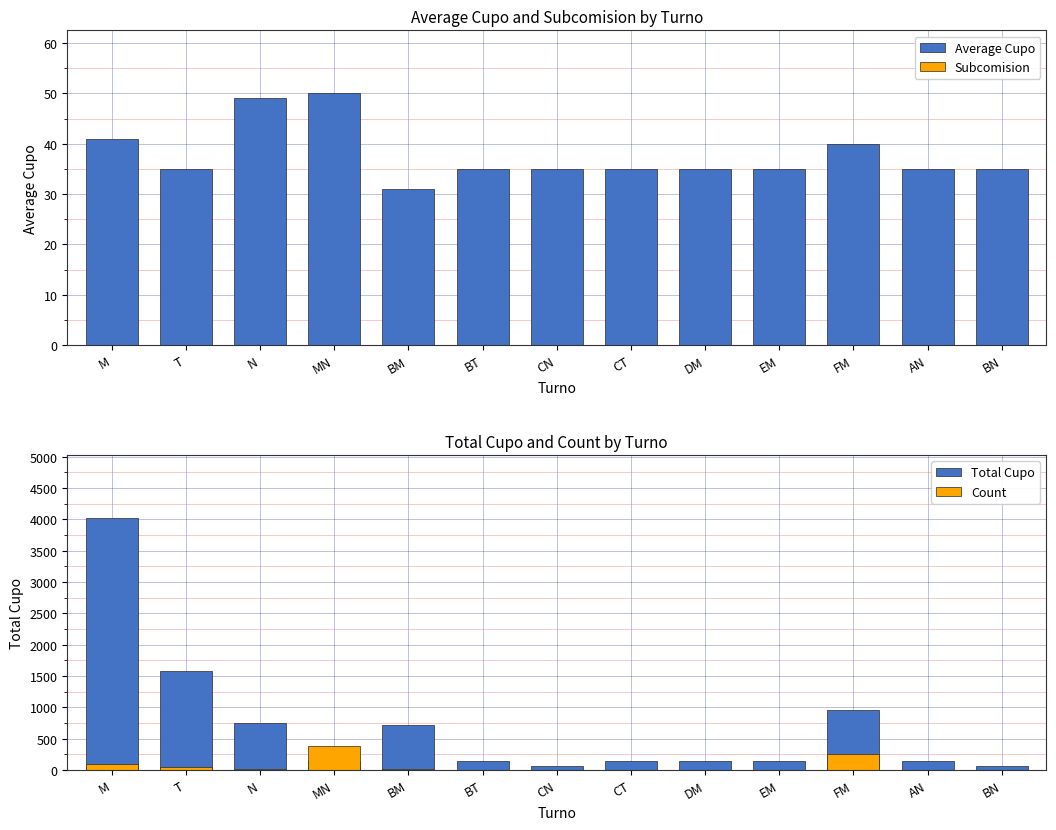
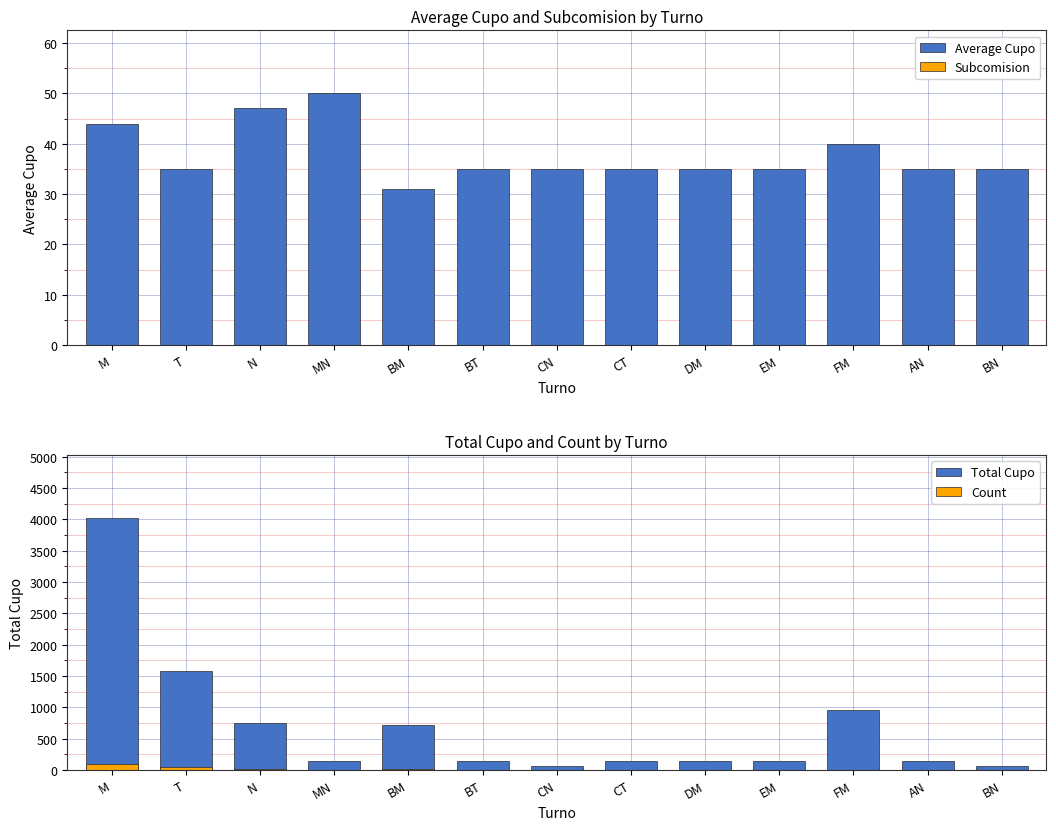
  {
    "Average Cupo and Subcomision by Turno": {
      "Average Cupo": {
-       "M": 41,
+       "M": 44,
        "T": 35,
-       "N": 49,
+       "N": 47,
        "MN": 50,
        "BM": 31,
        "BT": 35,
        "CN": 35,
        "CT": 35,
        "DM": 35,
        "EM": 35,
        "FM": 40,
        "AN": 35,
        "BN": 35
      },
      "Subcomision": {
        "M": 0,
        "T": 0,
        "N": 0,
        "MN": 0,
        "BM": 0,
        "BT": 0,
        "CN": 0,
        "CT": 0,
        "DM": 0,
        "EM": 0,
        "FM": 0,
        "AN": 0,
        "BN": 0
      }
    },
    "Total Cupo and Count by Turno": {
      "Total Cupo": {
        "M": 4000,
        "T": 1600,
        "N": 800,
        "BM": 700,
        "BT": 100,
        "CN": 100,
        "CT": 100,
        "DM": 100,
        "EM": 100,
        "FM": 1000,
        "AN": 100,
        "BN": 100
      },
      "Count": {
-       "MN": 400,
-       "FM": 200
+       "MN": 0,
+       "FM": 0
      }
    }
  }
